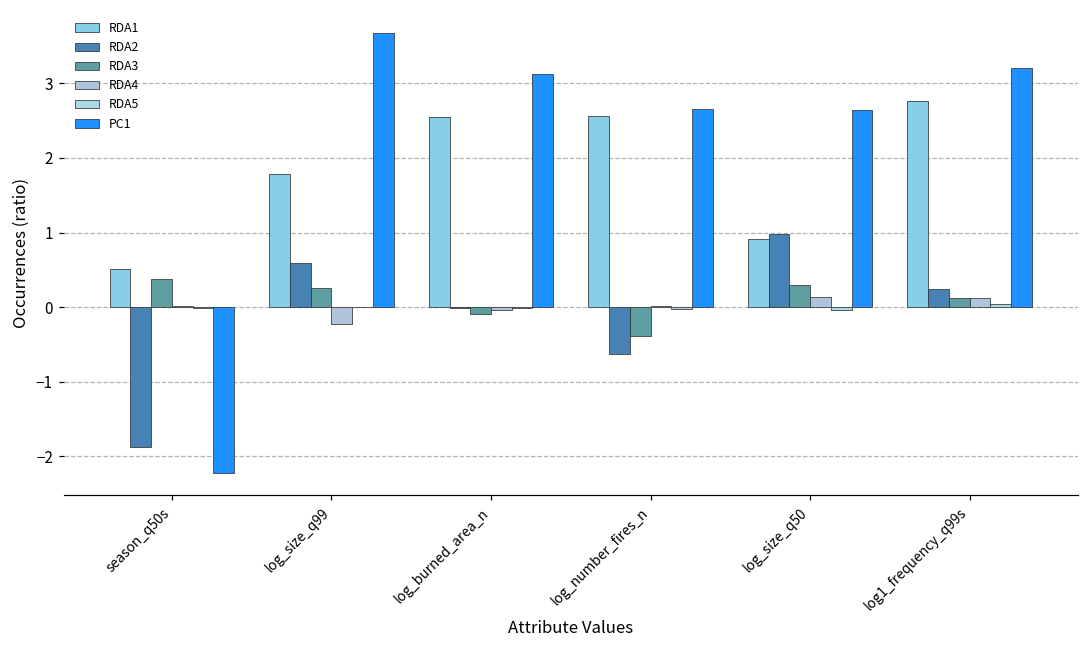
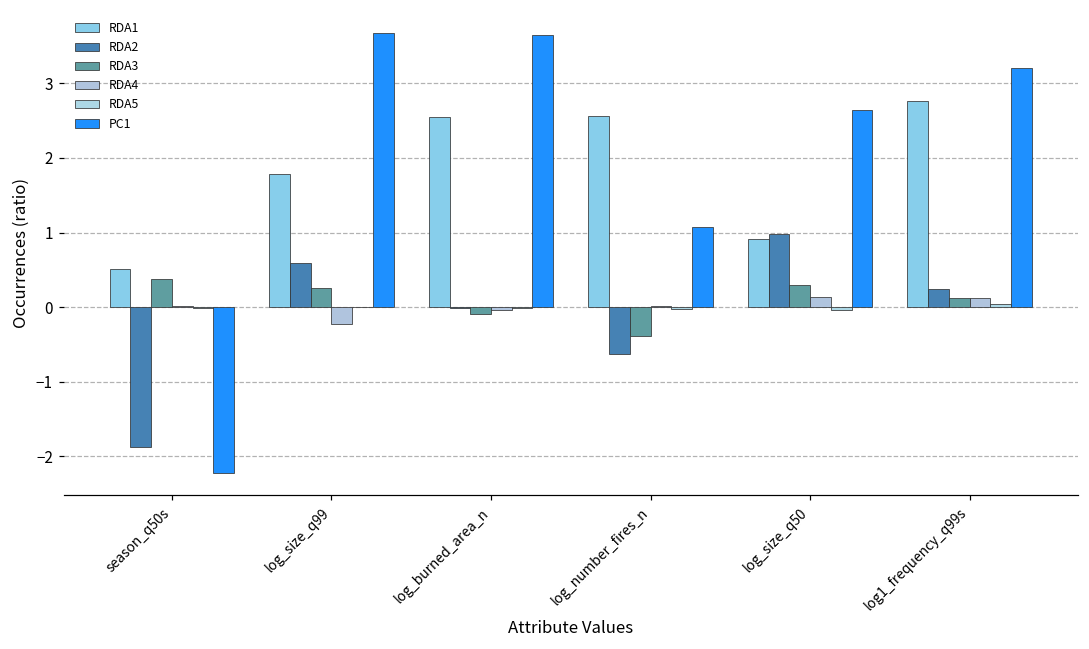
  {
    "PC1": {
      "season_q50s": -2.2,
      "log_size_q99": 3.7,
-     "log_burned_area_n": 3.1,
-     "log_number_fires_n": 2.7,
+     "log_burned_area_n": 3.7,
+     "log_number_fires_n": 1.1,
      "log_size_q50": 2.6,
      "log1_frequency_q99s": 3.2
    }
  }
